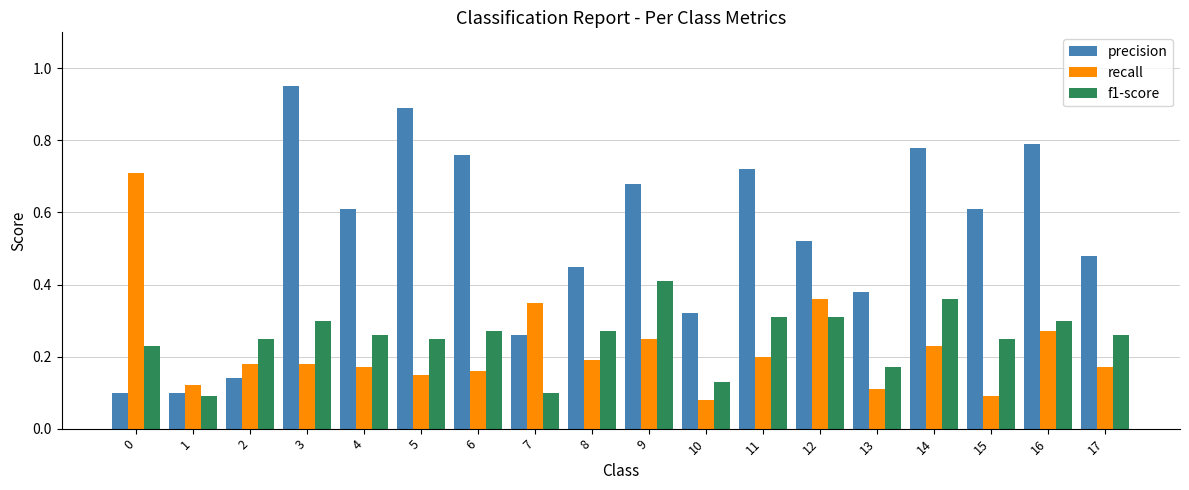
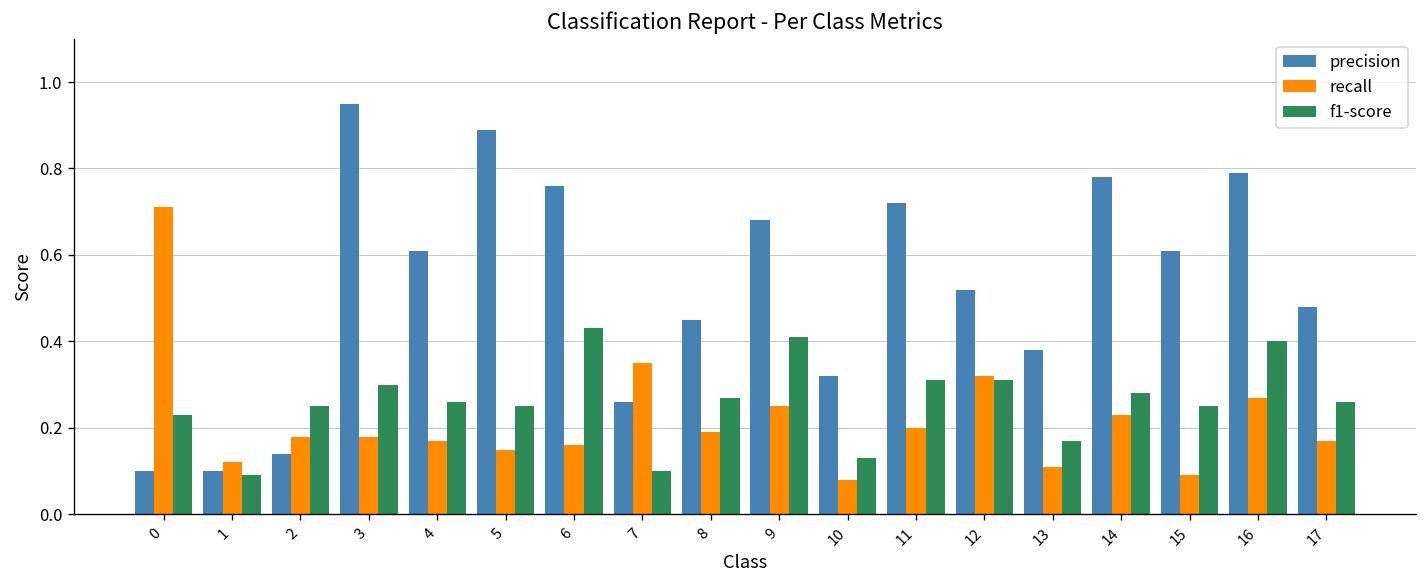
  {
    "precision": {
      "0": 0.10,
      "1": 0.10,
      "2": 0.14,
      "3": 0.95,
      "4": 0.61,
      "5": 0.89,
      "6": 0.76,
      "7": 0.26,
      "8": 0.45,
      "9": 0.68,
      "10": 0.32,
      "11": 0.72,
      "12": 0.52,
      "13": 0.38,
      "14": 0.78,
      "15": 0.61,
      "16": 0.79,
      "17": 0.48
    },
    "recall": {
      "0": 0.71,
      "1": 0.12,
      "2": 0.18,
      "3": 0.18,
      "4": 0.17,
      "5": 0.15,
      "6": 0.16,
      "7": 0.35,
      "8": 0.19,
      "9": 0.25,
      "10": 0.08,
      "11": 0.20,
-     "12": 0.36,
+     "12": 0.32,
      "13": 0.11,
      "14": 0.23,
      "15": 0.09,
      "16": 0.27,
      "17": 0.17
    },
    "f1-score": {
      "0": 0.23,
      "1": 0.09,
      "2": 0.25,
      "3": 0.30,
      "4": 0.26,
      "5": 0.25,
-     "6": 0.27,
+     "6": 0.43,
      "7": 0.10,
      "8": 0.27,
      "9": 0.41,
      "10": 0.13,
      "11": 0.31,
      "12": 0.31,
      "13": 0.17,
-     "14": 0.36,
+     "14": 0.28,
      "15": 0.25,
-     "16": 0.3,
+     "16": 0.4,
      "17": 0.26
    }
  }
